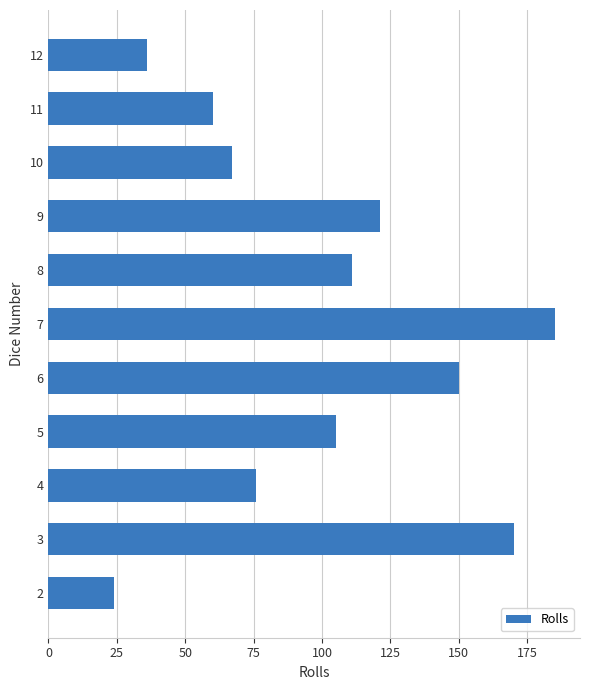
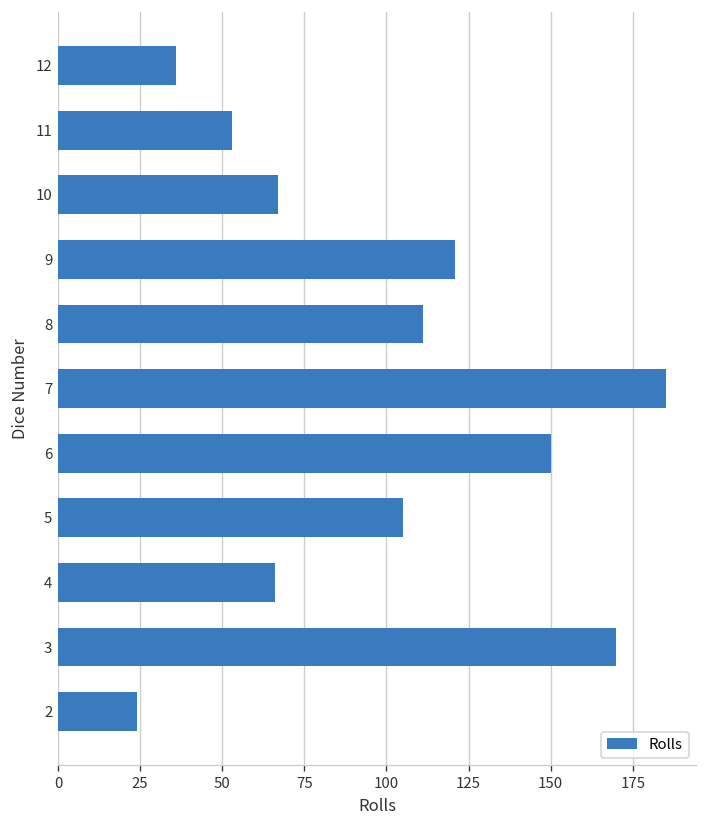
  {
    "12": 36,
-   "11": 60,
+   "11": 53,
    "10": 67,
    "9": 121,
    "8": 111,
    "7": 185,
    "6": 150,
    "5": 105,
-   "4": 76,
+   "4": 66,
    "3": 170,
    "2": 24
  }
